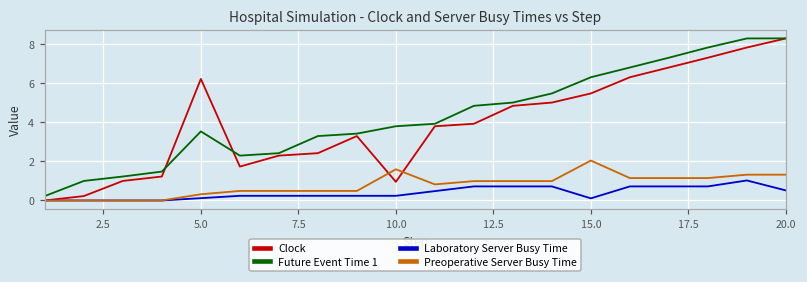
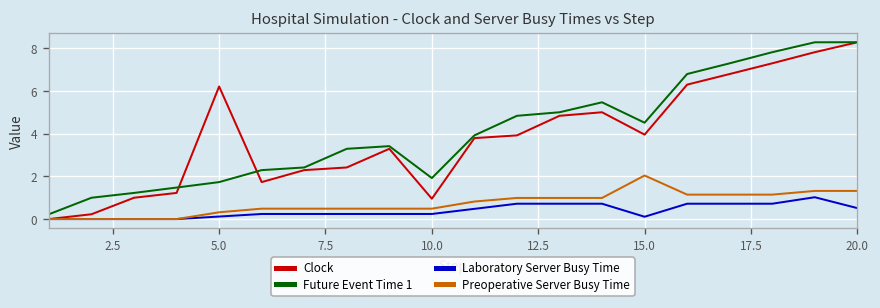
  {
    "Clock": {
      "5.0": 6.2,
      "10.0": 1.0,
-     "15.0": 5.5
+     "15.0": 4.0
    },
    "Future Event Time 1": {
-     "5.0": 3.5,
-     "10.0": 3.8,
-     "15.0": 6.3
+     "5.0": 1.7,
+     "10.0": 1.9,
+     "15.0": 4.5
    },
    "Laboratory Server Busy Time": {
      "5.0": 0.1,
      "10.0": 0.2,
      "15.0": 0.1,
      "20.0": 0.5
    },
    "Preoperative Server Busy Time": {
      "5.0": 0.3,
-     "10.0": 1.6,
+     "10.0": 0.5,
      "15.0": 2.0,
      "20.0": 1.3
    }
  }
